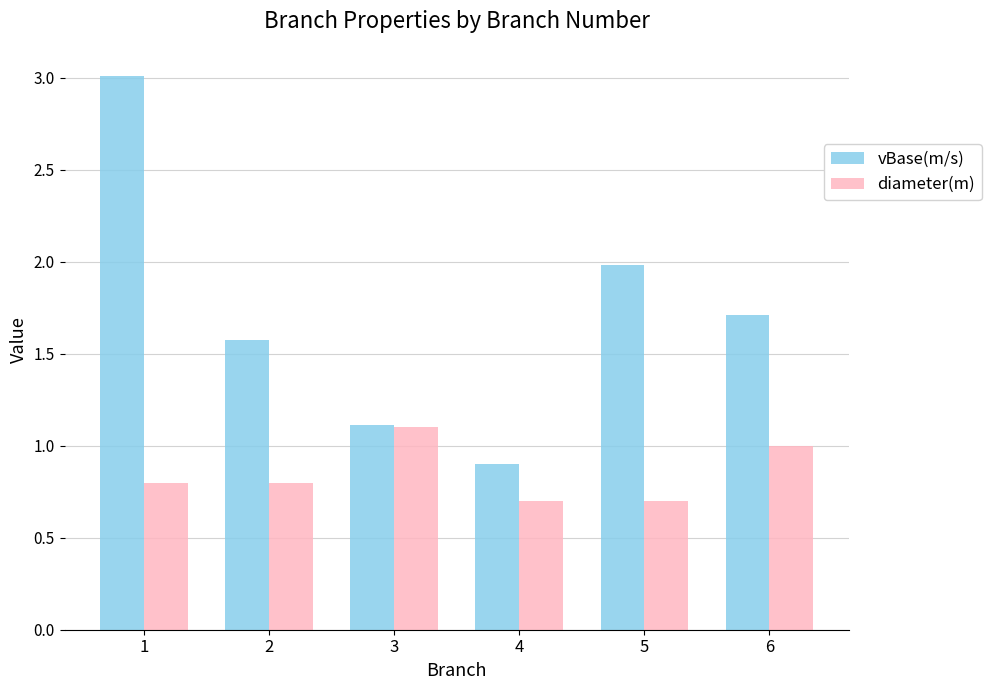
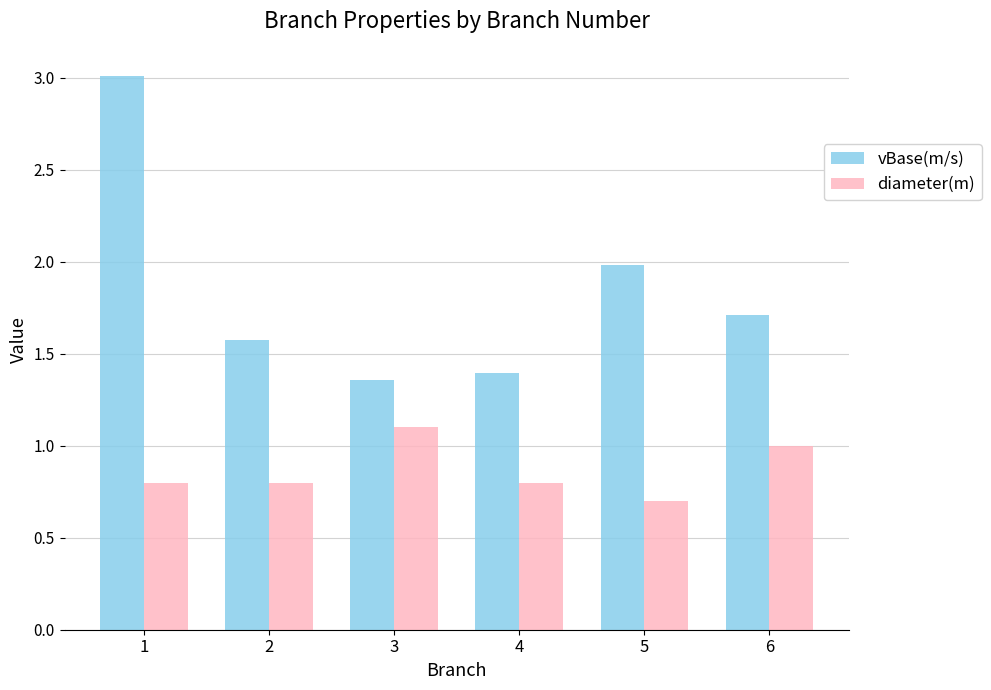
  {
    "vBase(m/s)": {
      "1": 3.01,
      "2": 1.58,
-     "3": 1.12,
-     "4": 0.90,
+     "3": 1.36,
+     "4": 1.39,
      "5": 1.98,
      "6": 1.71
    },
    "diameter(m)": {
      "1": 0.8,
      "2": 0.8,
      "3": 1.1,
-     "4": 0.7,
+     "4": 0.8,
      "5": 0.7,
      "6": 1.0
    }
  }
